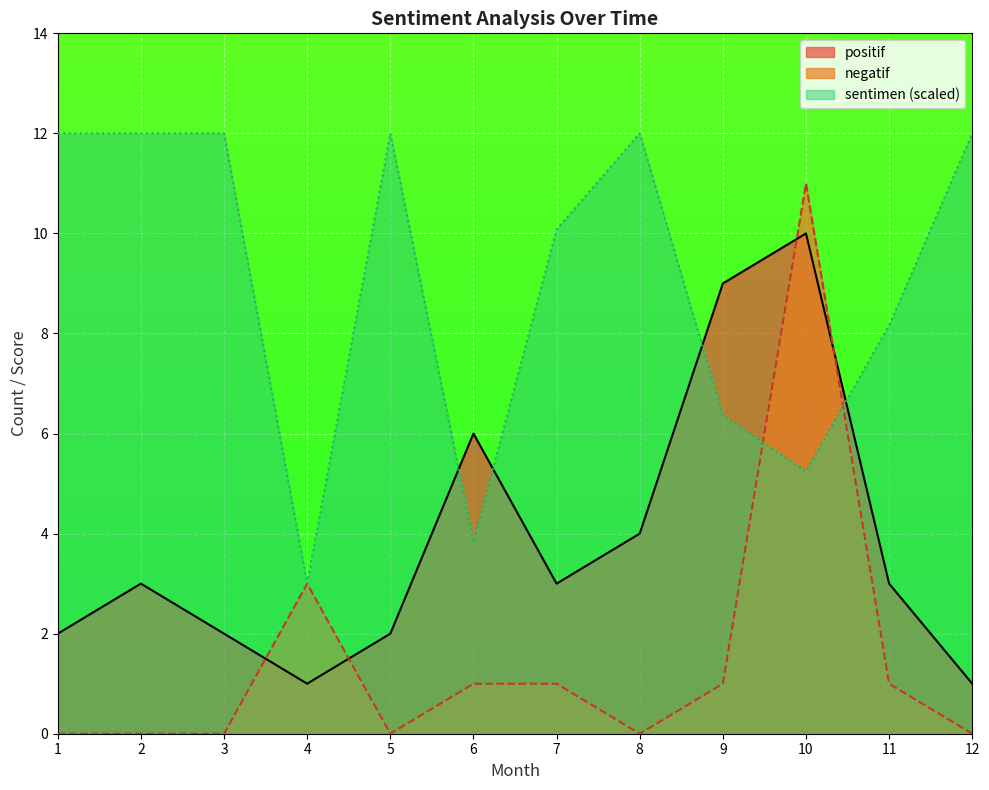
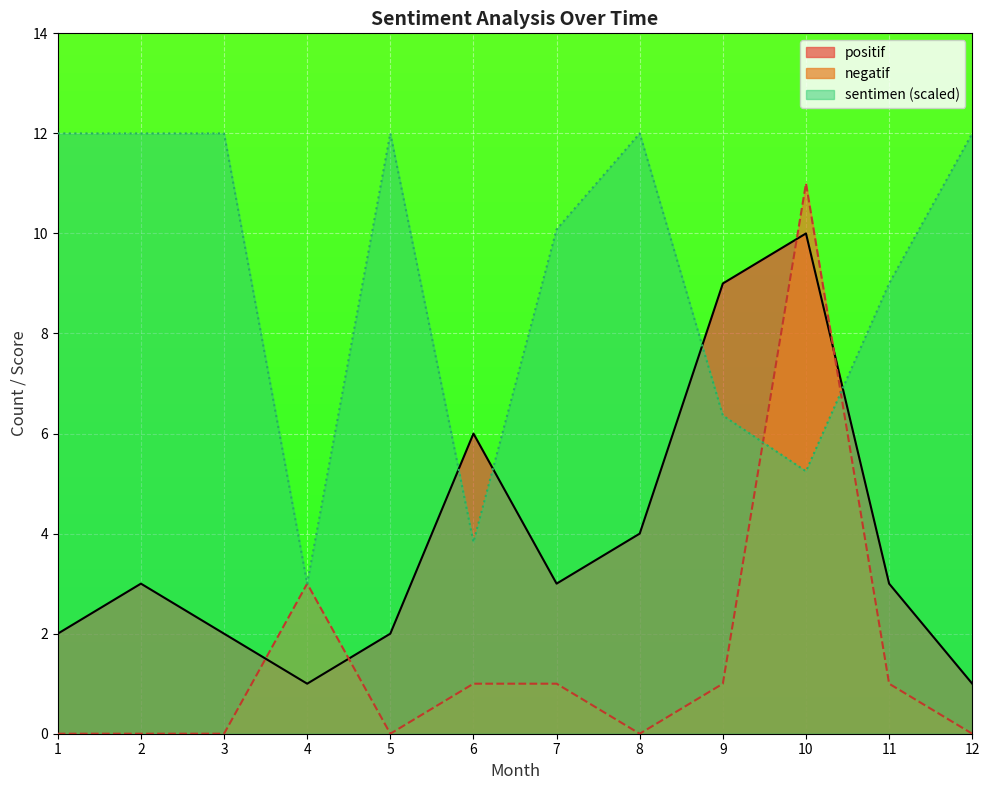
  {
    "sentimen (scaled)": {
      "1": 12.0,
      "2": 12.0,
      "3": 12.0,
      "5": 12.0,
      "6": 3.8,
      "7": 10.1,
      "8": 12.0,
      "9": 6.4,
      "10": 5.2,
-     "11": 8.2,
+     "11": 9.0,
      "12": 12.0
    }
  }
